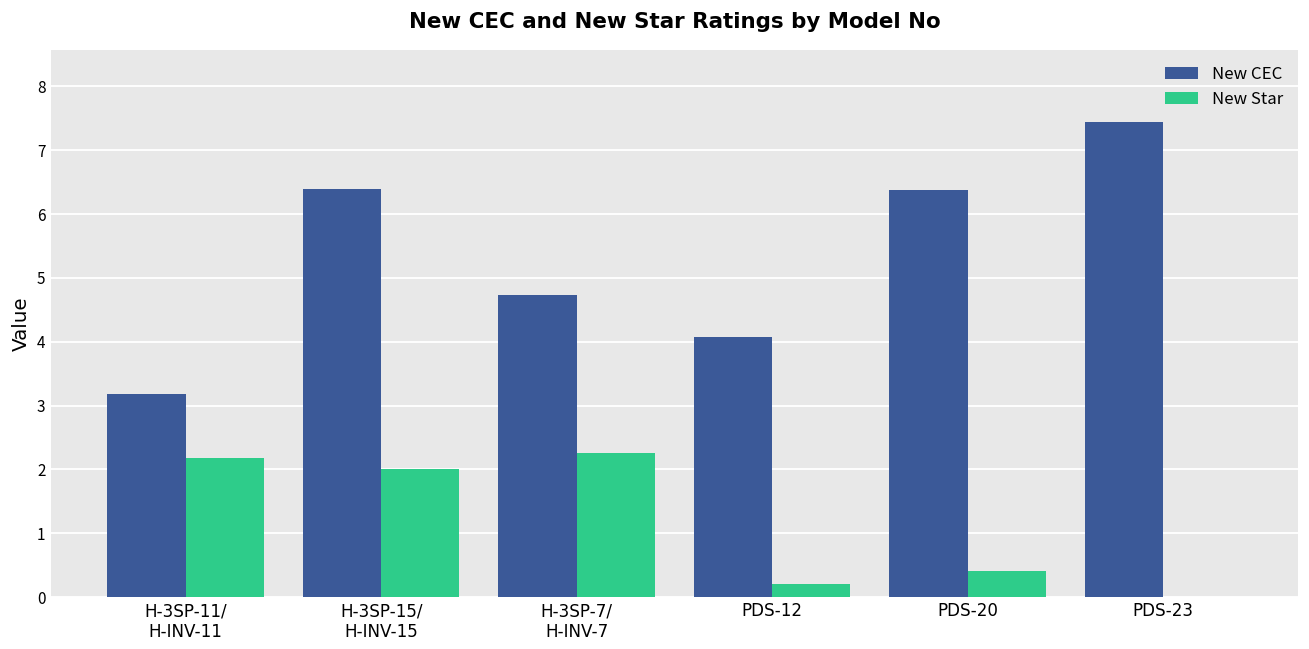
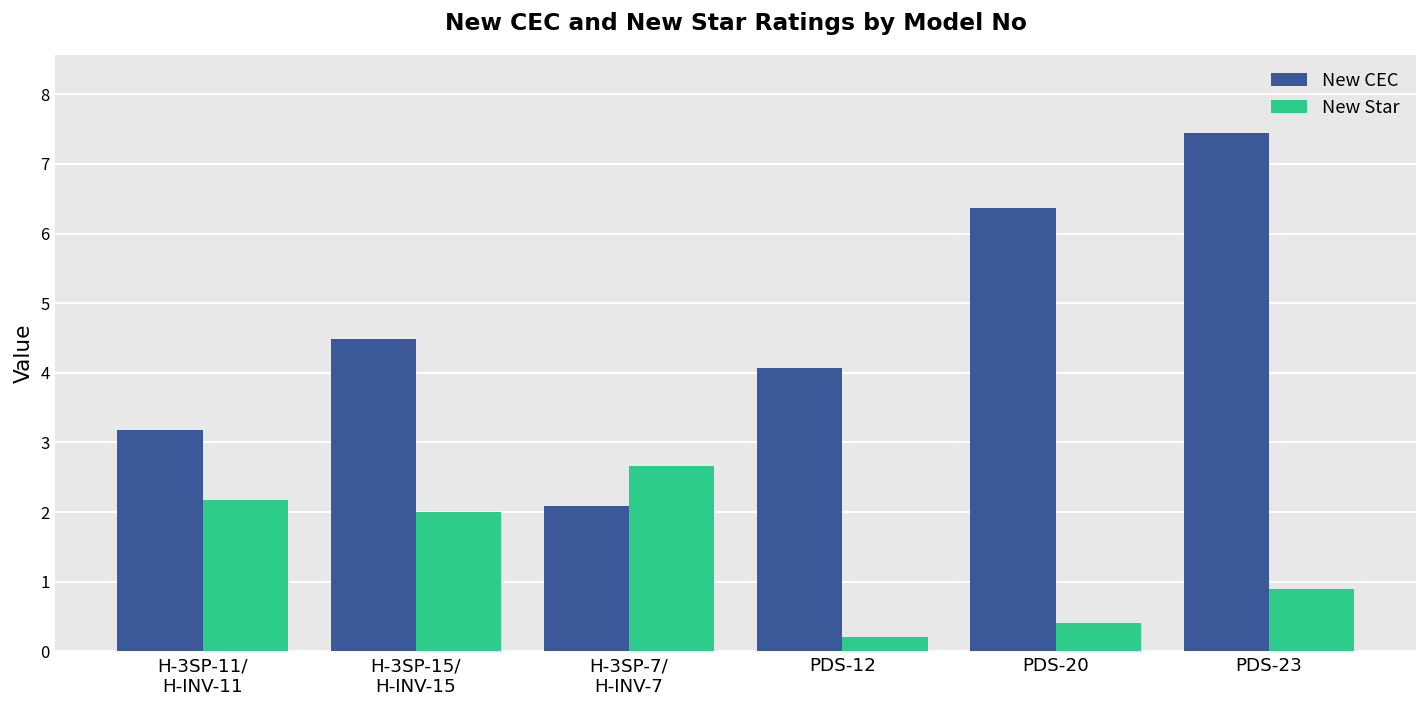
  {
    "New CEC": {
      "H-3SP-11/ H-INV-11": 3.2,
-     "H-3SP-15/ H-INV-15": 6.4,
-     "H-3SP-7/ H-INV-7": 4.7,
+     "H-3SP-15/ H-INV-15": 4.5,
+     "H-3SP-7/ H-INV-7": 2.1,
      "PDS-12": 4.1,
      "PDS-20": 6.4,
      "PDS-23": 7.4
    },
    "New Star": {
      "H-3SP-11/ H-INV-11": 2.2,
      "H-3SP-15/ H-INV-15": 2.0,
-     "H-3SP-7/ H-INV-7": 2.3,
+     "H-3SP-7/ H-INV-7": 2.7,
      "PDS-12": 0.2,
      "PDS-20": 0.4,
-     "PDS-23": 0.0
+     "PDS-23": 0.9
    }
  }
